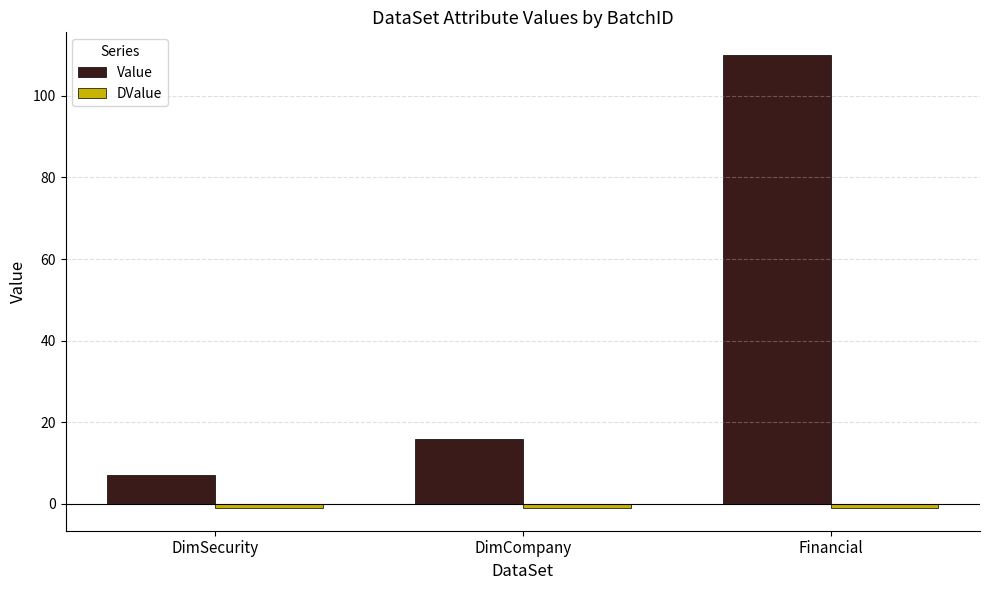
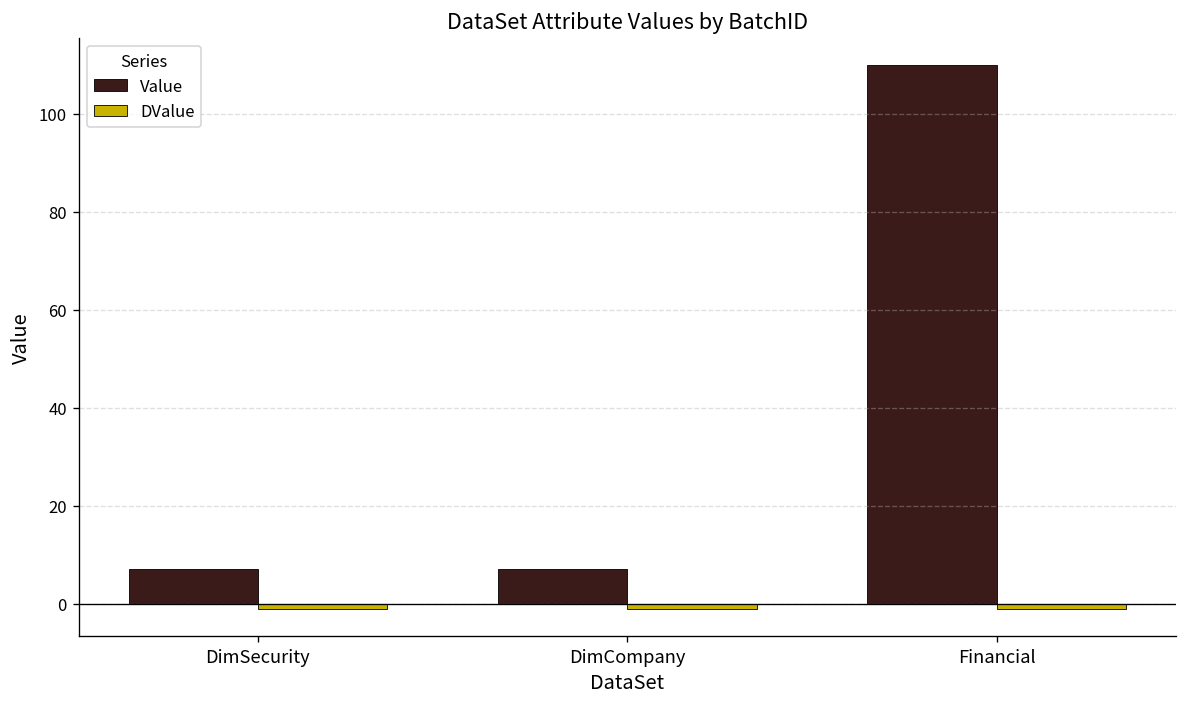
  {
    "Value": {
      "DimSecurity": 7,
-     "DimCompany": 16,
+     "DimCompany": 7,
      "Financial": 110
    },
    "DValue": {
      "DimSecurity": -1,
      "DimCompany": -1,
      "Financial": -1
    }
  }
